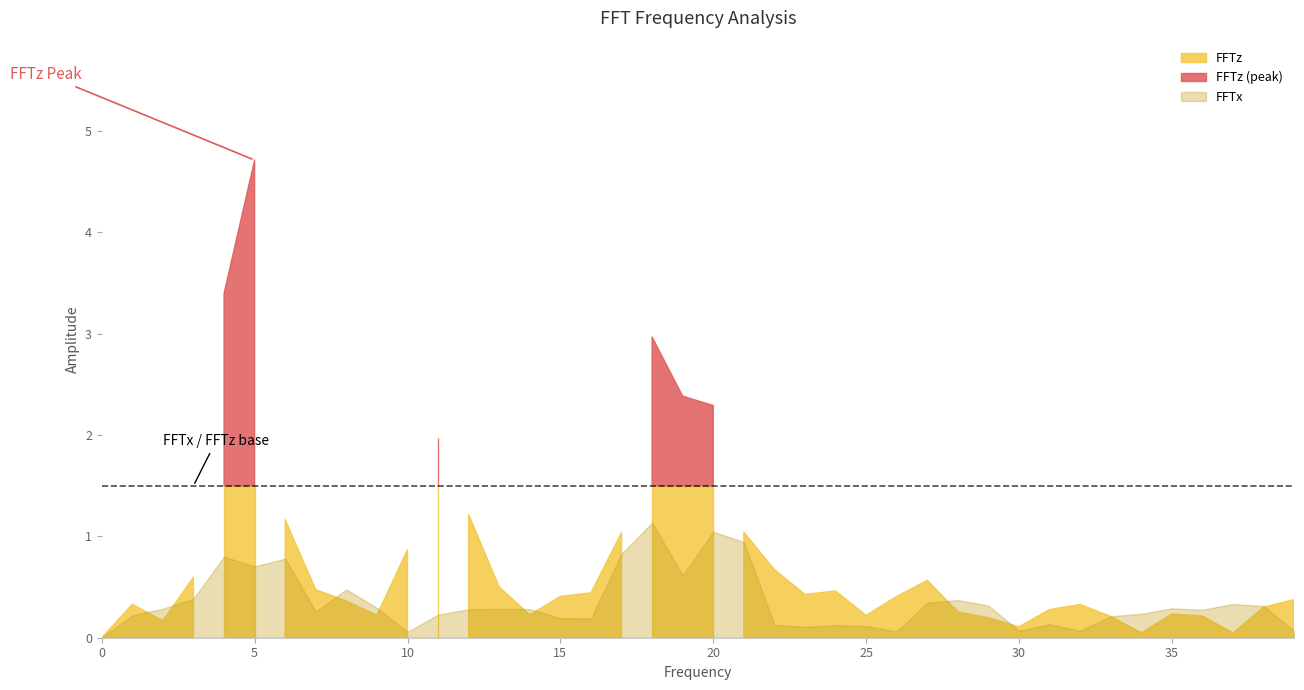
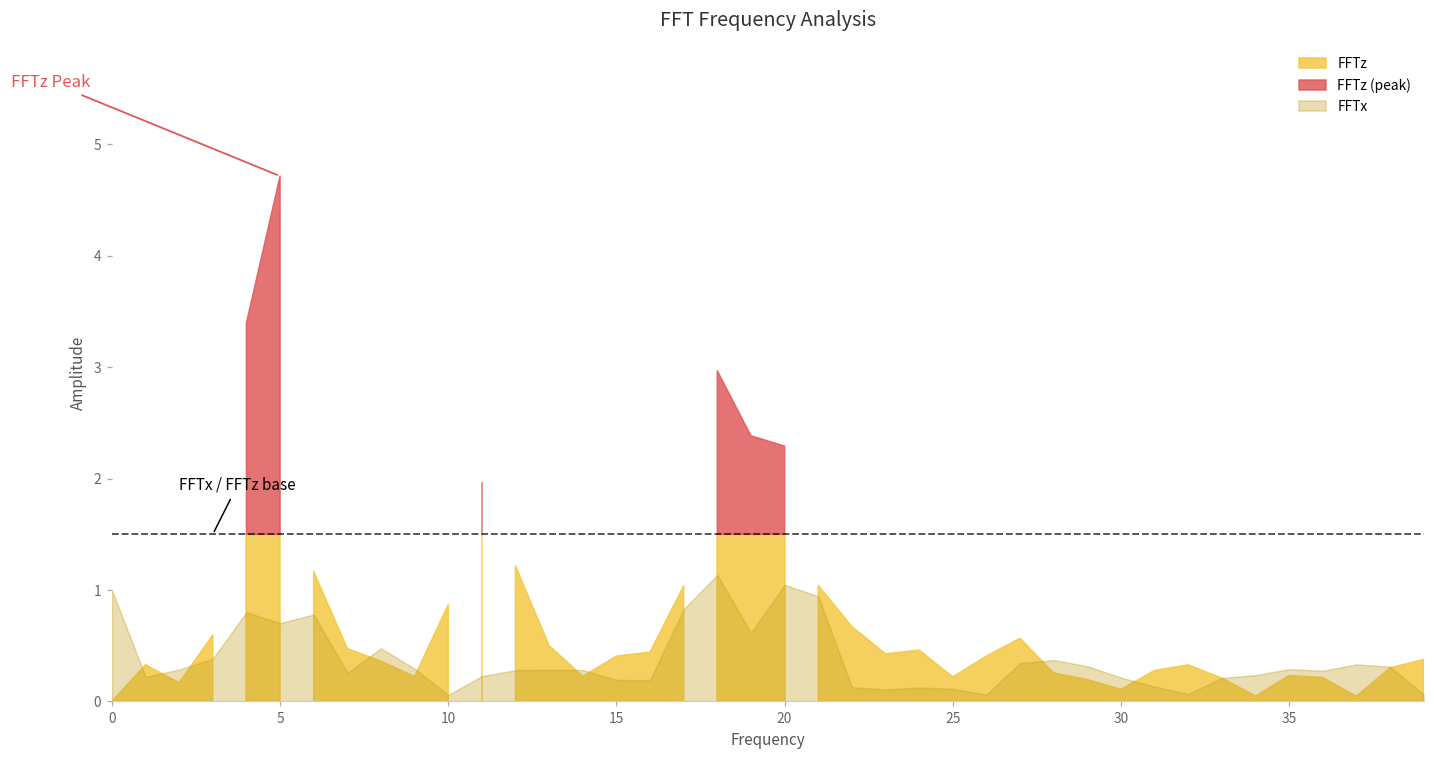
  {
-   "0": 0,
+   "0": 1,
    "5": 0.70,
    "10": 0.06,
    "15": 0.19,
    "20": 1.05,
    "25": 0.11,
-   "30": 0.07,
+   "30": 0.21,
    "35": 0.29
  }
